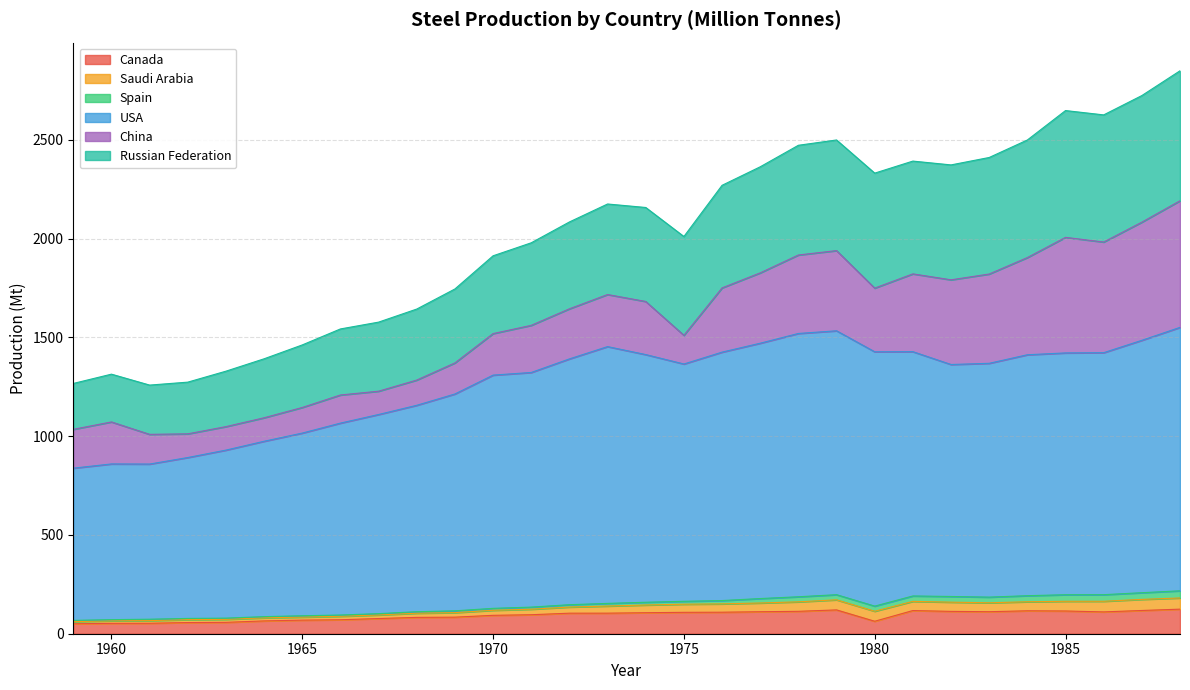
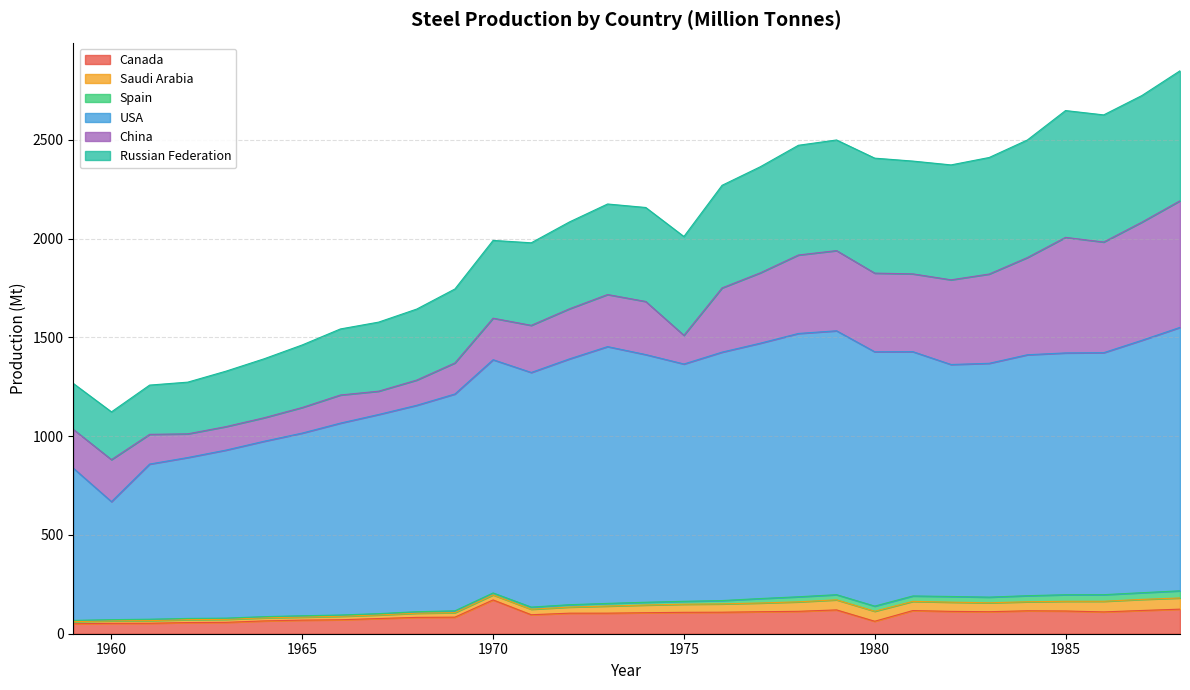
  {
    "Canada": {
      "1965": 70,
-     "1970": 90,
+     "1970": 170,
      "1975": 110,
      "1980": 60,
      "1985": 120
    },
    "Saudi Arabia": {
      "1975": 40,
      "1980": 50,
      "1985": 50
    },
    "USA": {
-     "1960": 790,
+     "1960": 600,
      "1965": 920,
      "1970": 1180,
      "1975": 1200,
      "1980": 1290,
      "1985": 1220
    },
    "China": {
      "1960": 210,
      "1965": 130,
      "1970": 210,
      "1975": 150,
-     "1980": 320,
+     "1980": 400,
      "1985": 580
    }
  }
